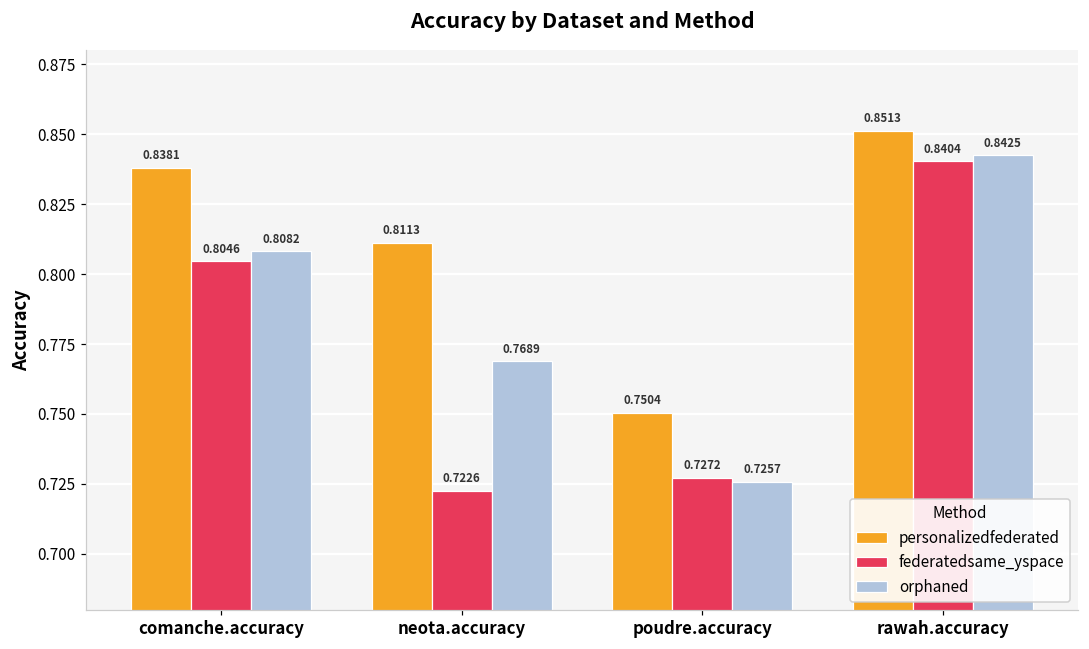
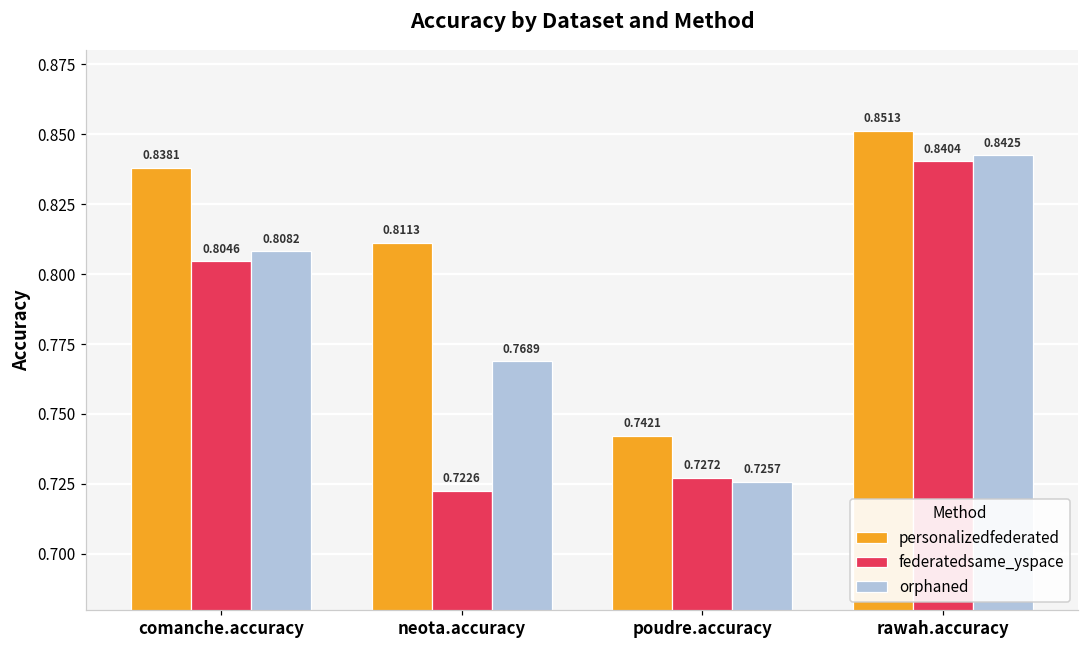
  {
    "personalizedfederated": {
      "comanche.accuracy": 0.8381,
      "neota.accuracy": 0.8113,
-     "poudre.accuracy": 0.7504,
+     "poudre.accuracy": 0.7421,
      "rawah.accuracy": 0.8513
    },
    "federatedsame_yspace": {
      "comanche.accuracy": 0.8046,
      "neota.accuracy": 0.7226,
      "poudre.accuracy": 0.7272,
      "rawah.accuracy": 0.8404
    },
    "orphaned": {
      "comanche.accuracy": 0.8082,
      "neota.accuracy": 0.7689,
      "poudre.accuracy": 0.7257,
      "rawah.accuracy": 0.8425
    }
  }
